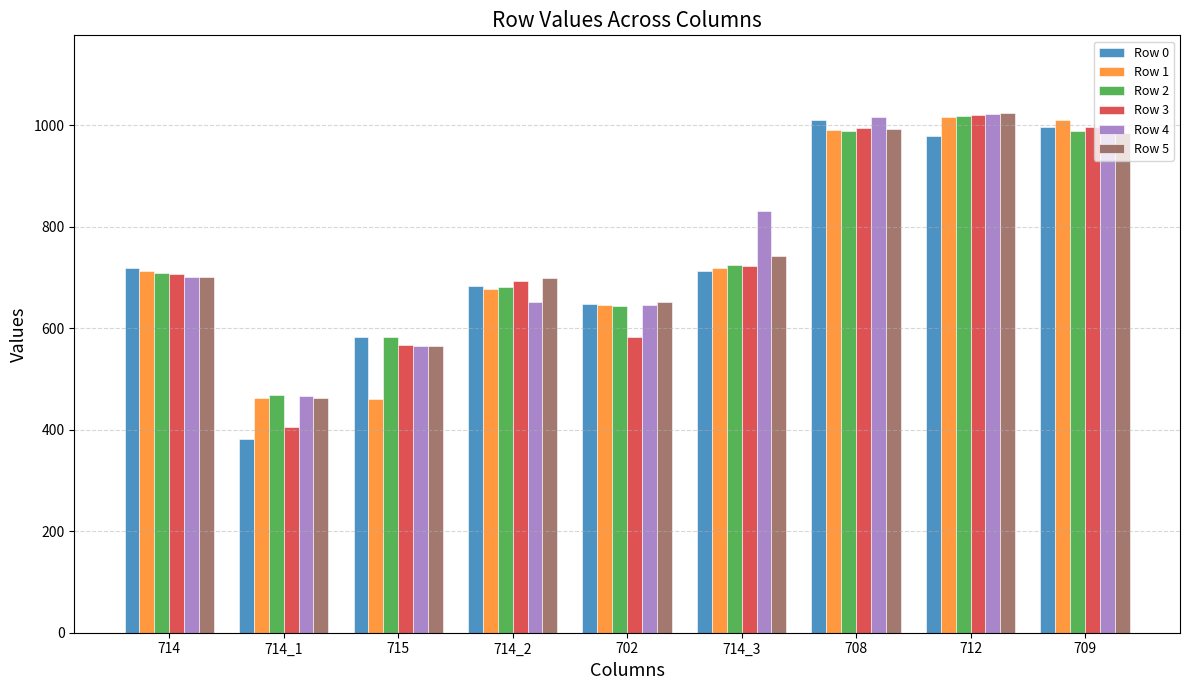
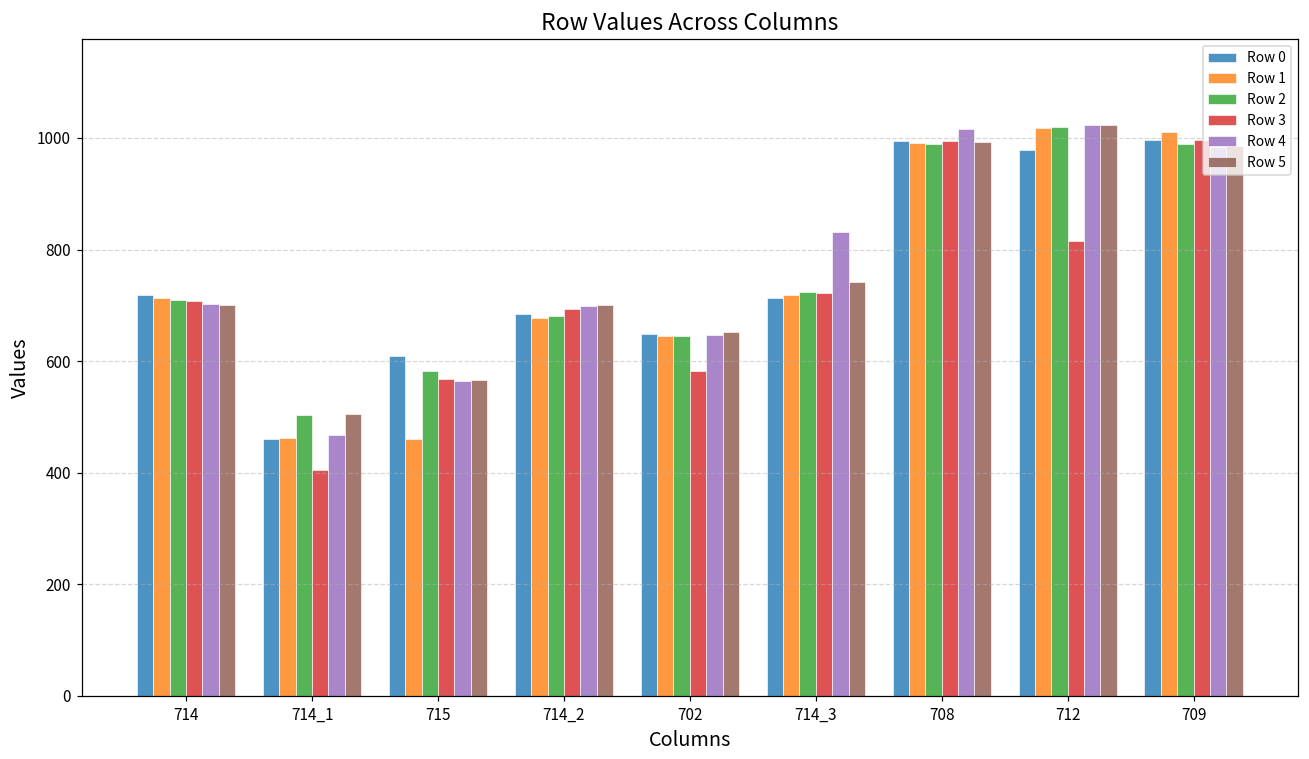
  {
    "Row 0": {
      "714": 720,
-     "714_1": 380,
-     "715": 580,
+     "714_1": 460,
+     "715": 610,
      "714_2": 680,
      "702": 650,
      "714_3": 710,
-     "708": 1010,
+     "708": 990,
      "712": 980,
      "709": 1000
    },
    "Row 1": {
      "714": 710,
      "714_1": 460,
      "715": 460,
      "714_2": 680,
      "702": 650,
      "714_3": 720,
      "708": 990,
      "712": 1020,
      "709": 1010
    },
    "Row 2": {
      "714": 710,
-     "714_1": 470,
+     "714_1": 500,
      "715": 580,
      "714_2": 680,
      "702": 650,
      "714_3": 720,
      "708": 990,
      "712": 1020,
      "709": 990
    },
    "Row 3": {
      "714": 710,
      "714_1": 410,
      "715": 570,
      "714_2": 690,
      "702": 580,
      "714_3": 720,
      "708": 990,
-     "712": 1020,
+     "712": 820,
      "709": 1000
    },
    "Row 4": {
      "714": 700,
      "714_1": 470,
      "715": 570,
-     "714_2": 650,
+     "714_2": 700,
      "702": 650,
      "714_3": 830,
      "708": 1020,
      "712": 1020
    },
    "Row 5": {
      "714": 700,
-     "714_1": 460,
+     "714_1": 510,
      "715": 570,
      "714_2": 700,
      "702": 650,
      "714_3": 740,
      "708": 990,
      "712": 1020
    }
  }
